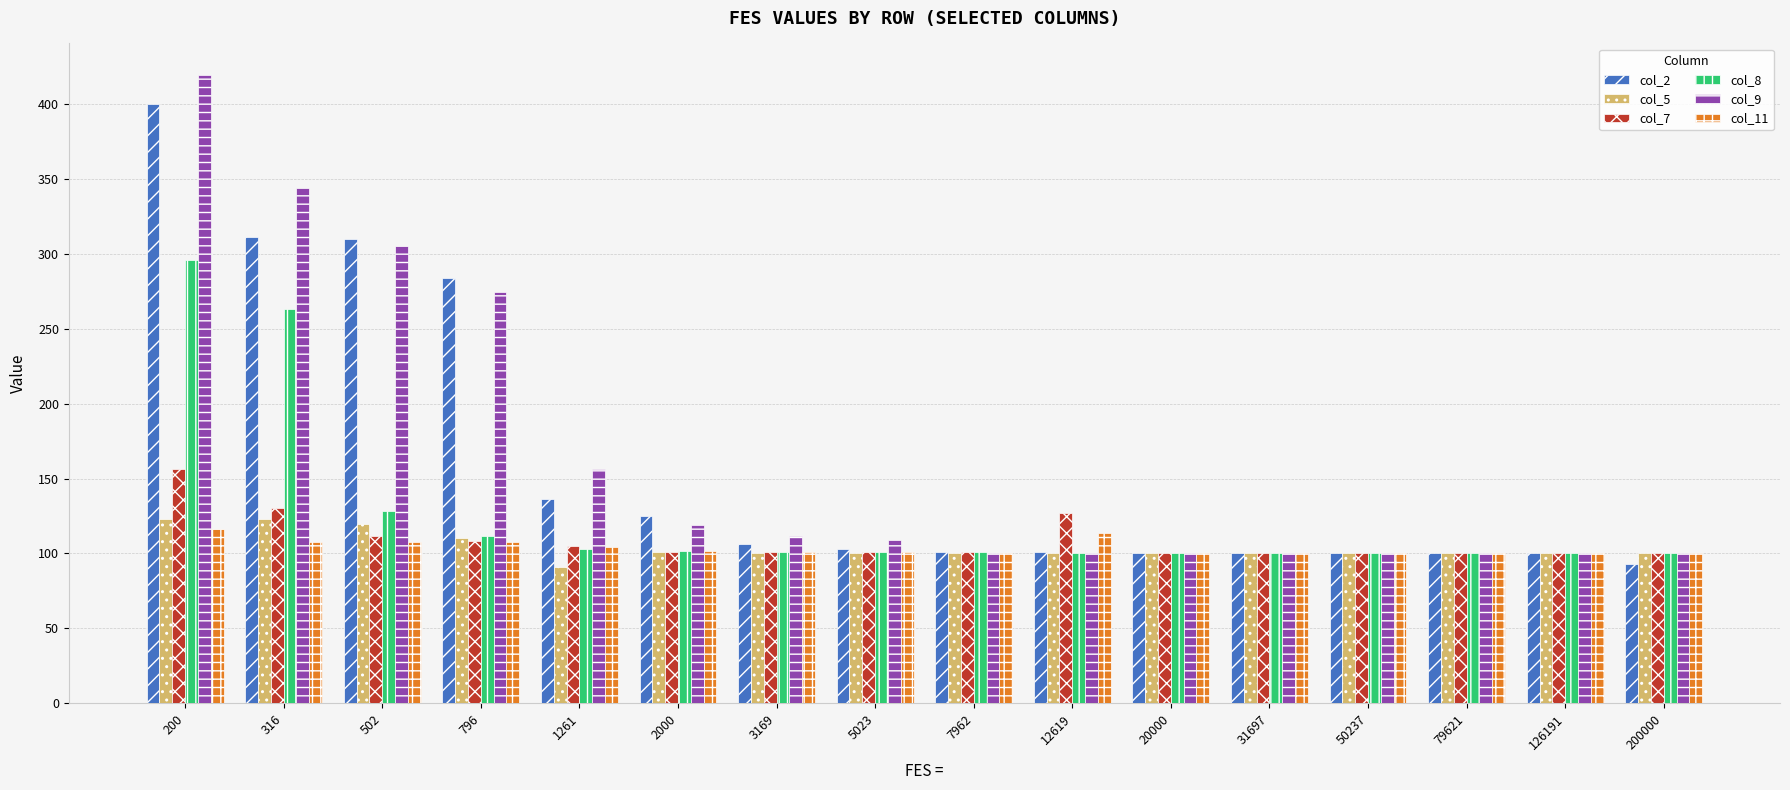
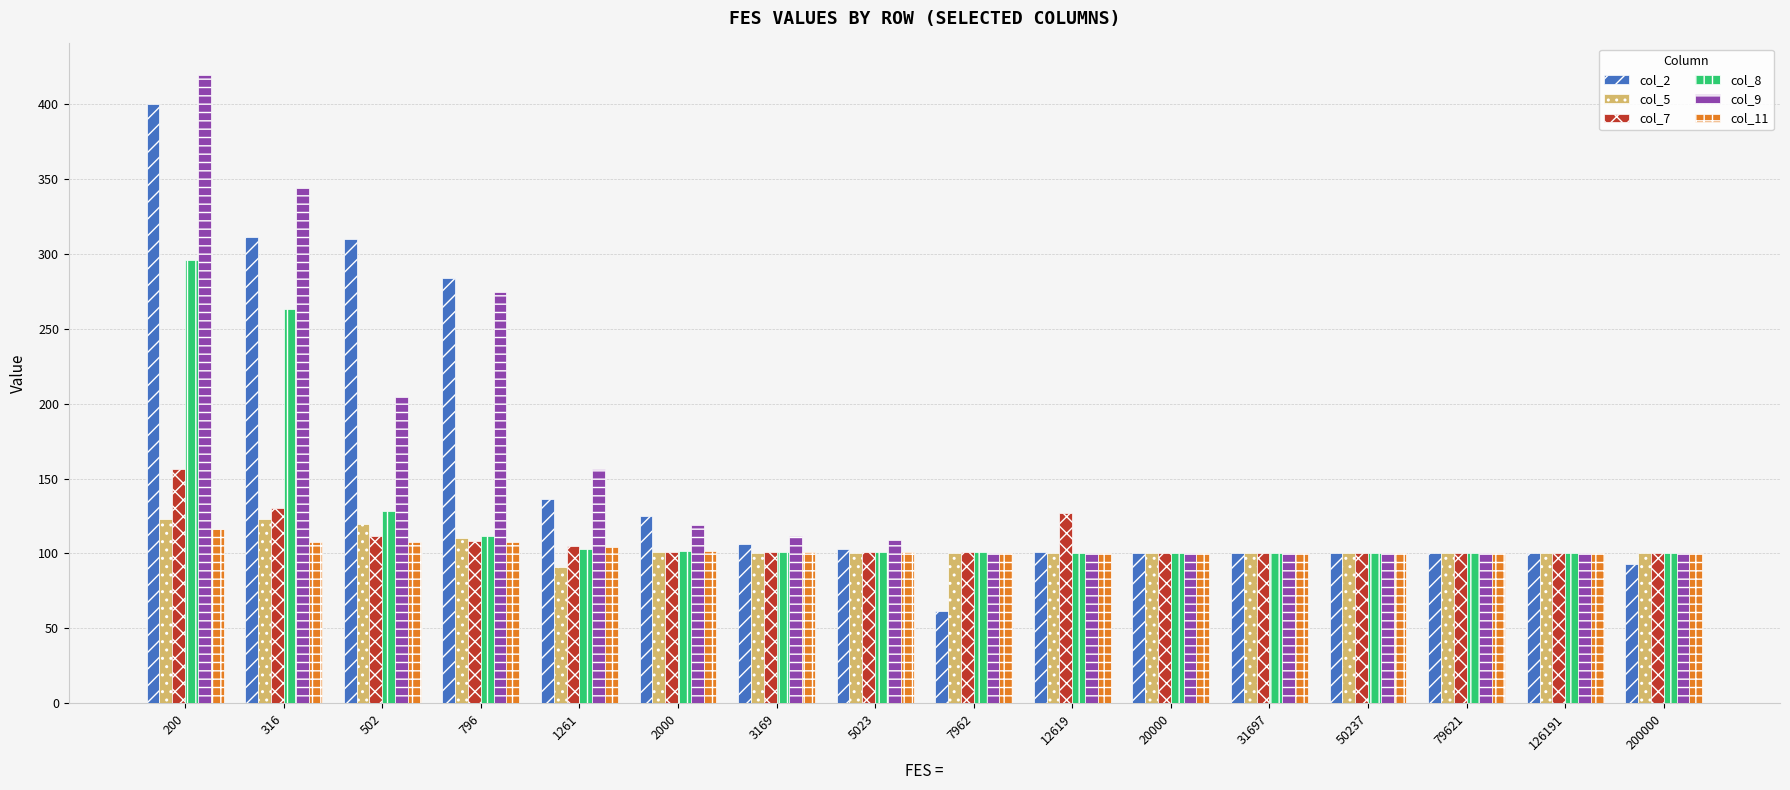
  {
    "col_2": {
      "200": 400,
      "316": 311,
      "502": 310,
      "796": 284,
      "1261": 136,
      "2000": 125,
      "3169": 106,
      "5023": 103,
-     "7962": 101,
+     "7962": 61,
      "12619": 101,
      "20000": 101,
      "31697": 100,
      "50237": 100,
      "79621": 100,
      "126191": 100,
      "200000": 93
    },
    "col_5": {
      "200": 123,
      "316": 123,
      "502": 120,
      "796": 110,
      "1261": 91,
      "2000": 101,
      "3169": 101,
      "5023": 101,
      "7962": 101,
      "12619": 100,
      "20000": 100,
      "31697": 100,
      "50237": 100,
      "79621": 100,
      "126191": 100,
      "200000": 100
    },
    "col_7": {
      "200": 156,
      "316": 130,
      "502": 112,
      "796": 108,
      "1261": 105,
      "2000": 101,
      "3169": 101,
      "5023": 101,
      "7962": 101,
      "12619": 127,
      "20000": 101,
      "31697": 100,
      "50237": 100,
      "79621": 100,
      "126191": 100,
      "200000": 100
    },
    "col_8": {
      "200": 296,
      "316": 263,
      "502": 128,
      "796": 112,
      "1261": 103,
      "2000": 102,
      "3169": 101,
      "5023": 101,
      "7962": 101,
      "12619": 101,
      "20000": 101,
      "31697": 101,
      "50237": 100,
      "79621": 100,
      "126191": 100,
      "200000": 100
    },
    "col_9": {
      "200": 419,
      "316": 344,
-     "502": 305,
+     "502": 204,
      "796": 274,
      "1261": 156,
      "2000": 119,
      "3169": 112,
      "5023": 109,
      "7962": 101,
      "12619": 100,
      "20000": 100,
      "31697": 100,
      "50237": 100,
      "79621": 100,
      "126191": 100,
      "200000": 100
    },
    "col_11": {
      "200": 116,
      "316": 107,
      "502": 107,
      "796": 107,
      "1261": 104,
      "2000": 101,
      "3169": 101,
      "5023": 101,
      "7962": 101,
-     "12619": 113,
+     "12619": 101,
      "20000": 101,
      "31697": 100,
      "50237": 100,
      "79621": 100,
      "126191": 100,
      "200000": 100
    }
  }
